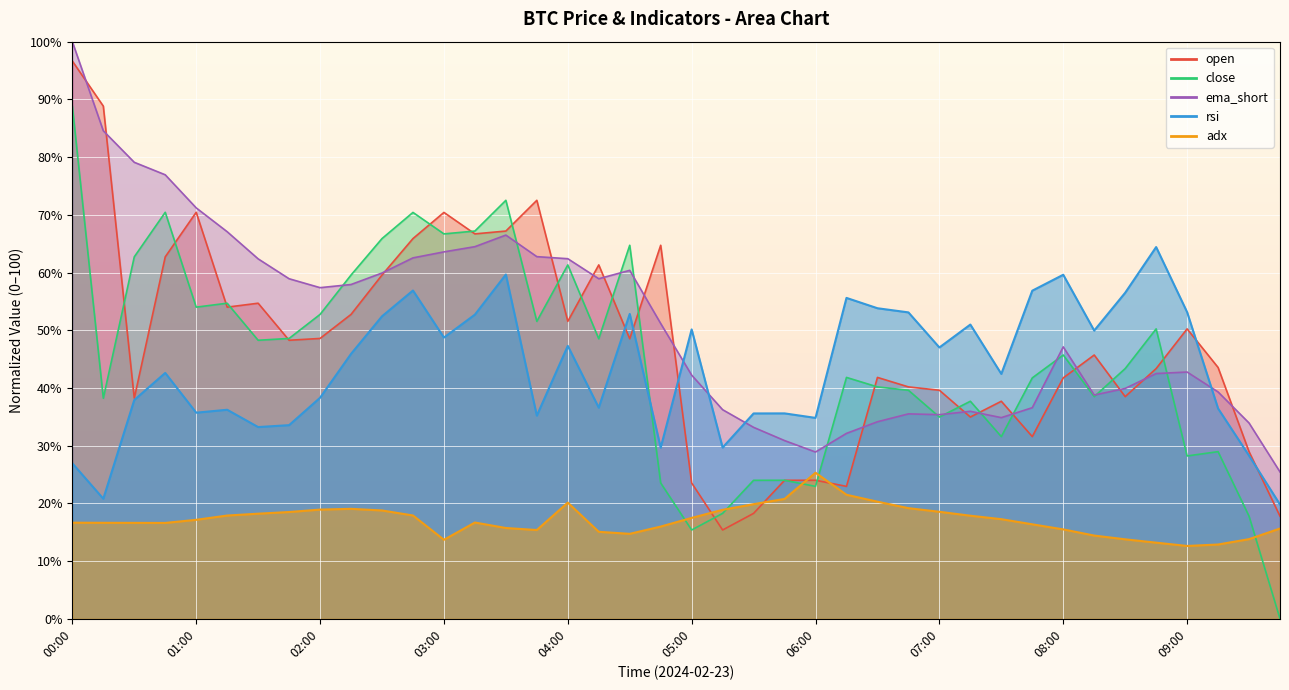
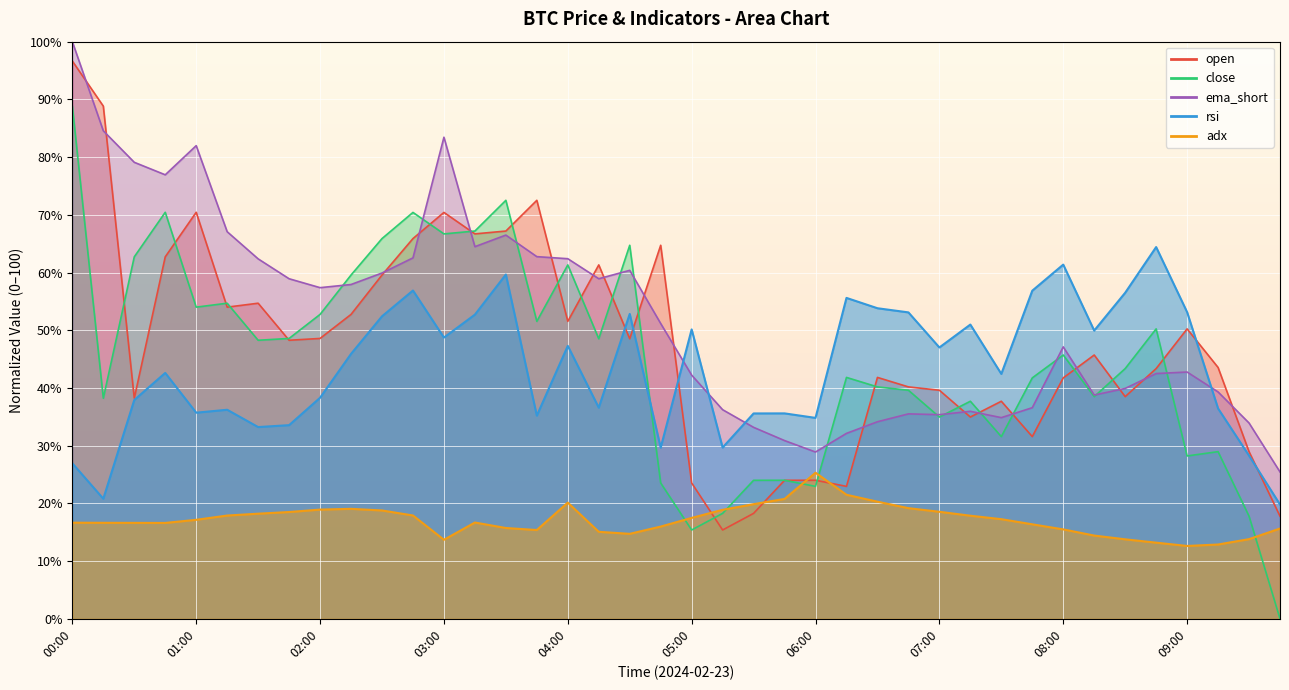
  {
    "open": {
      "00:00": "97%",
      "01:00": "70%",
      "02:00": "49%",
      "03:00": "70%",
      "04:00": "52%",
      "05:00": "24%",
      "06:00": "24%",
      "07:00": "40%",
      "08:00": "42%",
      "09:00": "50%"
    },
    "close": {
      "00:00": "89%",
      "01:00": "54%",
      "02:00": "53%",
      "03:00": "67%",
      "04:00": "61%",
      "05:00": "15%",
      "06:00": "23%",
      "08:00": "46%",
      "09:00": "28%"
    },
    "ema_short": {
      "00:00": "100%",
-     "01:00": "71%",
+     "01:00": "82%",
      "02:00": "57%",
-     "03:00": "64%",
+     "03:00": "83%",
      "04:00": "62%",
      "05:00": "42%",
      "06:00": "29%",
      "08:00": "47%",
      "09:00": "43%"
    },
    "rsi": {
      "00:00": "27%",
      "01:00": "36%",
      "02:00": "38%",
      "03:00": "49%",
      "04:00": "47%",
      "05:00": "50%",
      "06:00": "35%",
      "07:00": "47%",
-     "08:00": "60%",
+     "08:00": "61%",
      "09:00": "53%"
    },
    "adx": {
      "00:00": "17%",
      "01:00": "17%",
      "02:00": "19%",
      "03:00": "14%",
      "04:00": "20%",
      "05:00": "17%",
      "06:00": "25%",
      "07:00": "19%",
      "08:00": "15%",
      "09:00": "13%"
    }
  }
